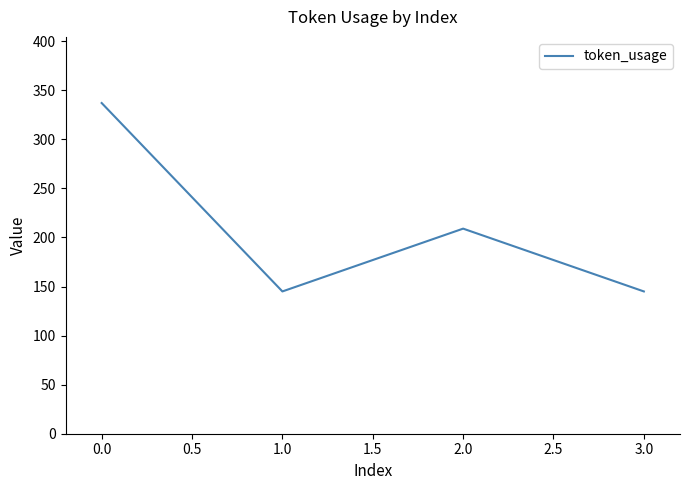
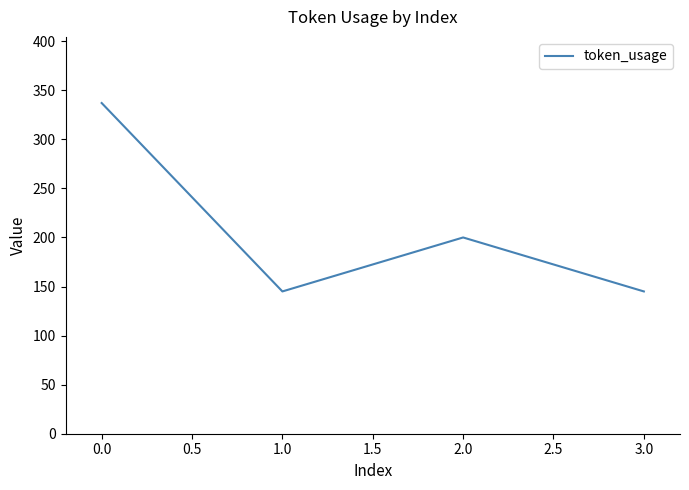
  {
    "0.0": 340,
    "1.0": 150,
-   "2.0": 210,
+   "2.0": 200,
    "3.0": 150
  }
